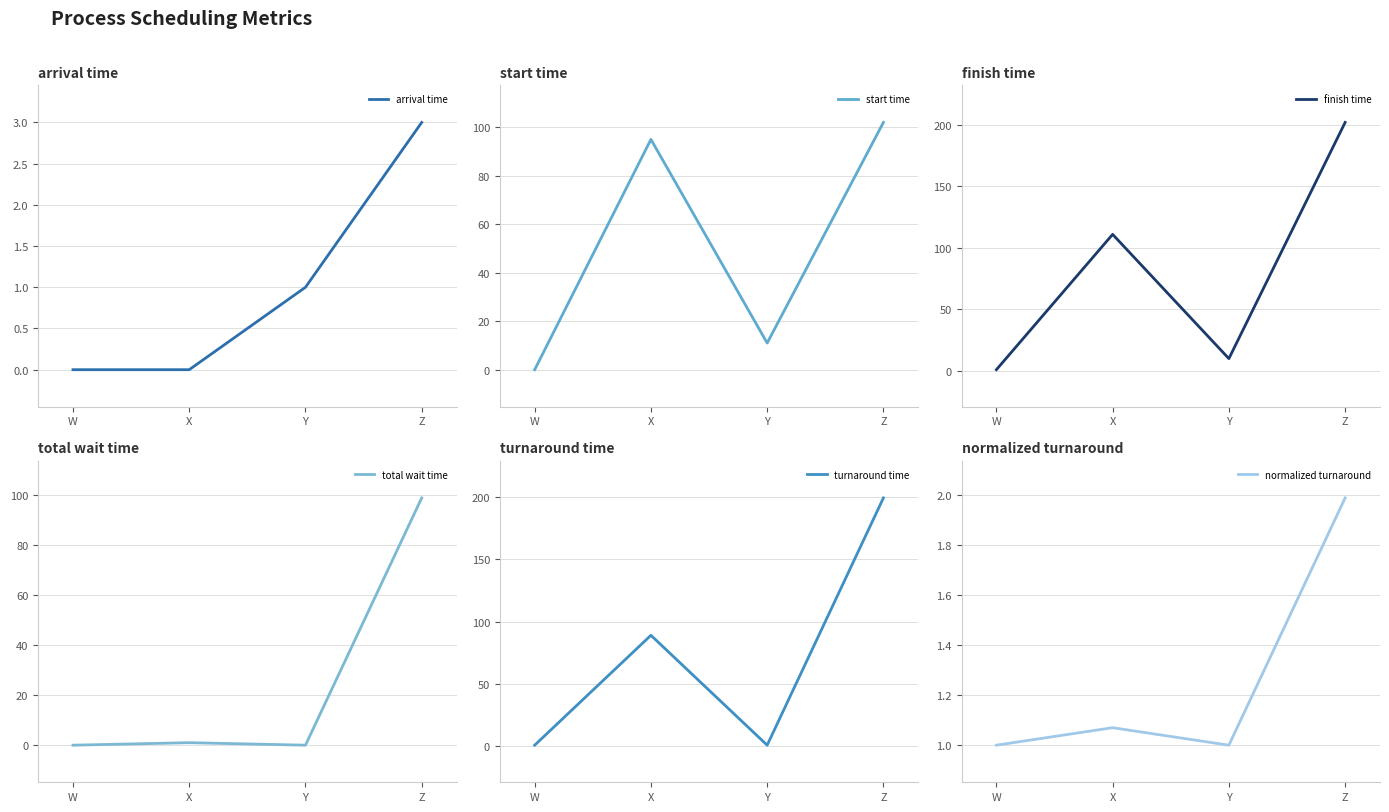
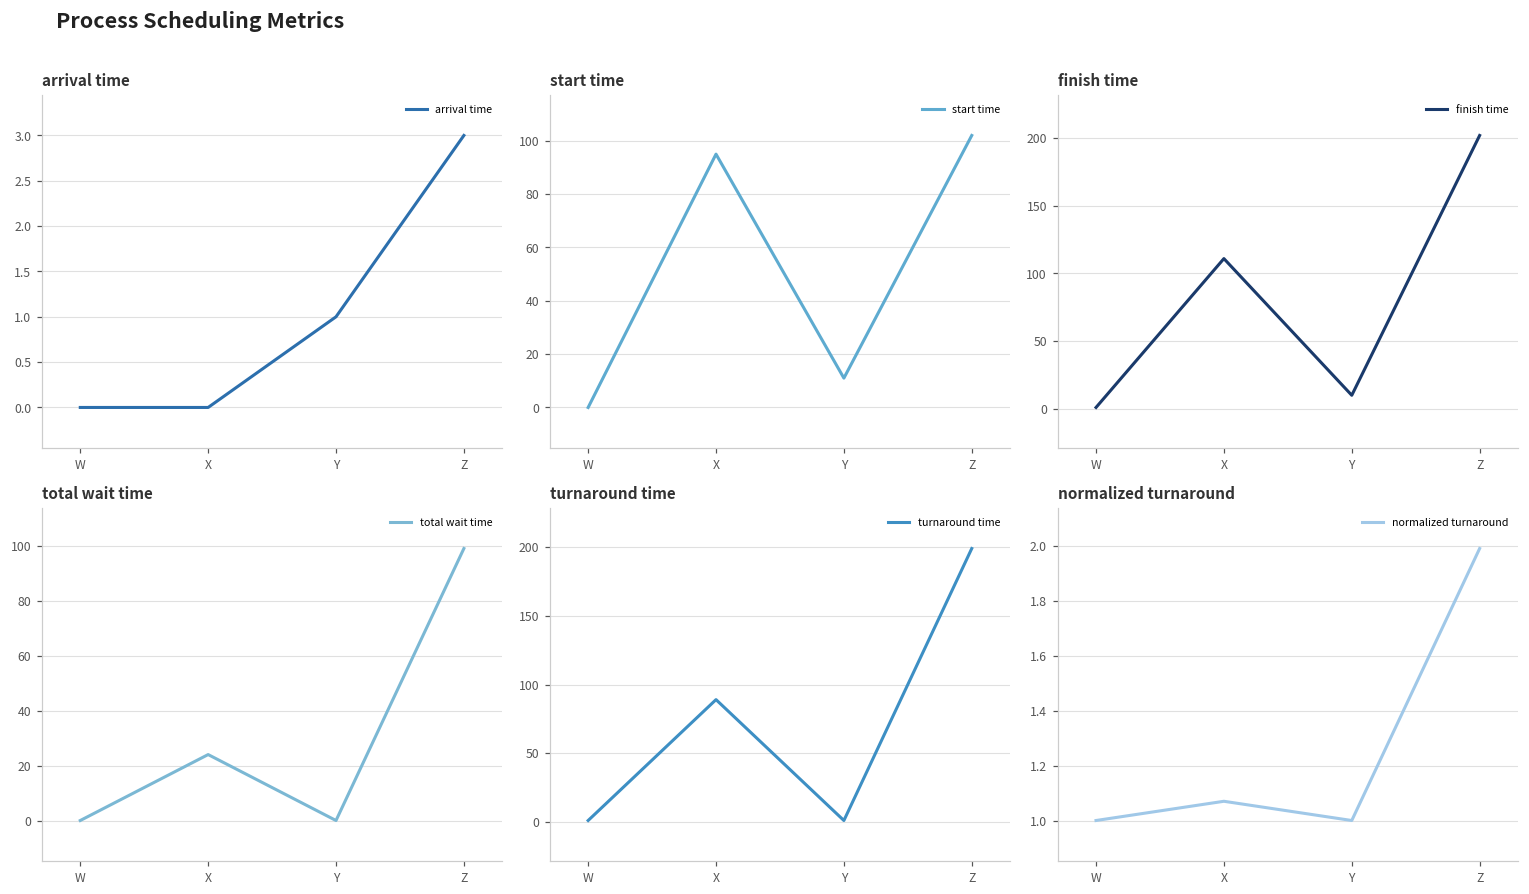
  {
    "arrival time": {
      "W": 0.0,
      "X": 0.0,
      "Y": 1.0,
      "Z": 3.0
    },
    "start time": {
      "W": 0,
      "X": 95,
      "Y": 11,
      "Z": 102
    },
    "finish time": {
      "W": 1,
      "X": 111,
      "Y": 10,
      "Z": 202
    },
    "total wait time": {
      "W": 0,
-     "X": 1,
+     "X": 24,
      "Y": 0,
      "Z": 99
    },
    "turnaround time": {
      "W": 1,
      "X": 89,
      "Y": 1,
      "Z": 199
    },
    "normalized turnaround": {
      "W": 1.00,
      "X": 1.07,
      "Y": 1.00,
      "Z": 1.99
    }
  }
